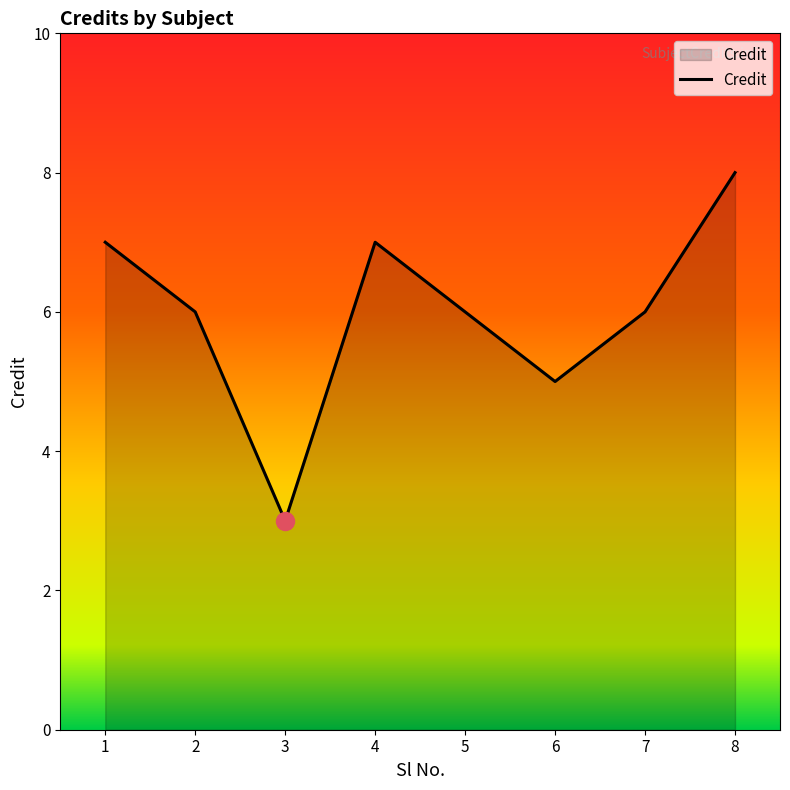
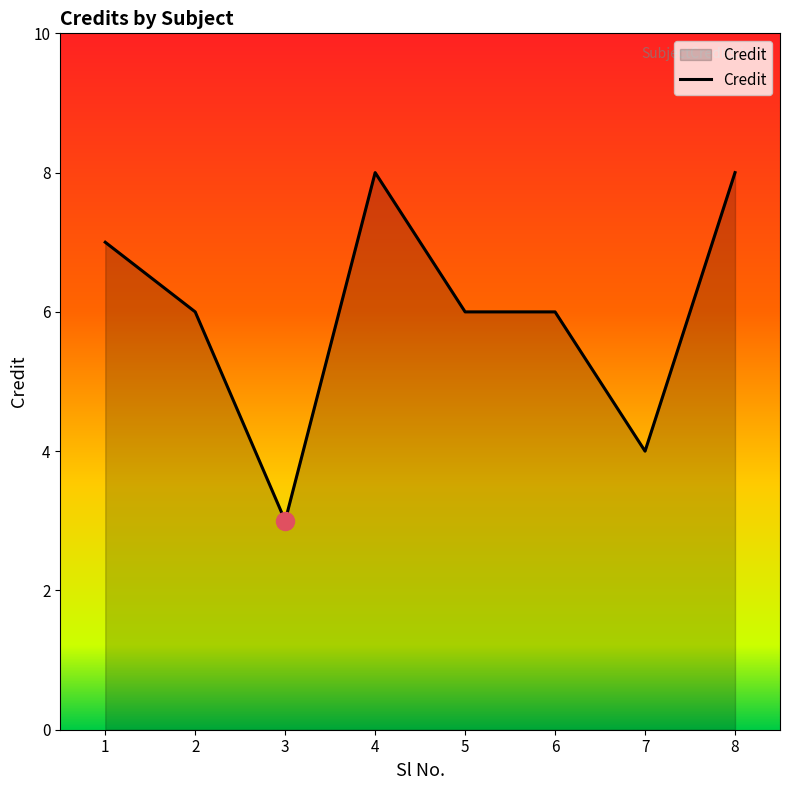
  {
    "Credit": {
      "1": 7,
      "2": 6,
-     "4": 7,
+     "4": 8,
      "5": 6,
-     "6": 5,
-     "7": 6,
+     "6": 6,
+     "7": 4,
      "8": 8
    }
  }
